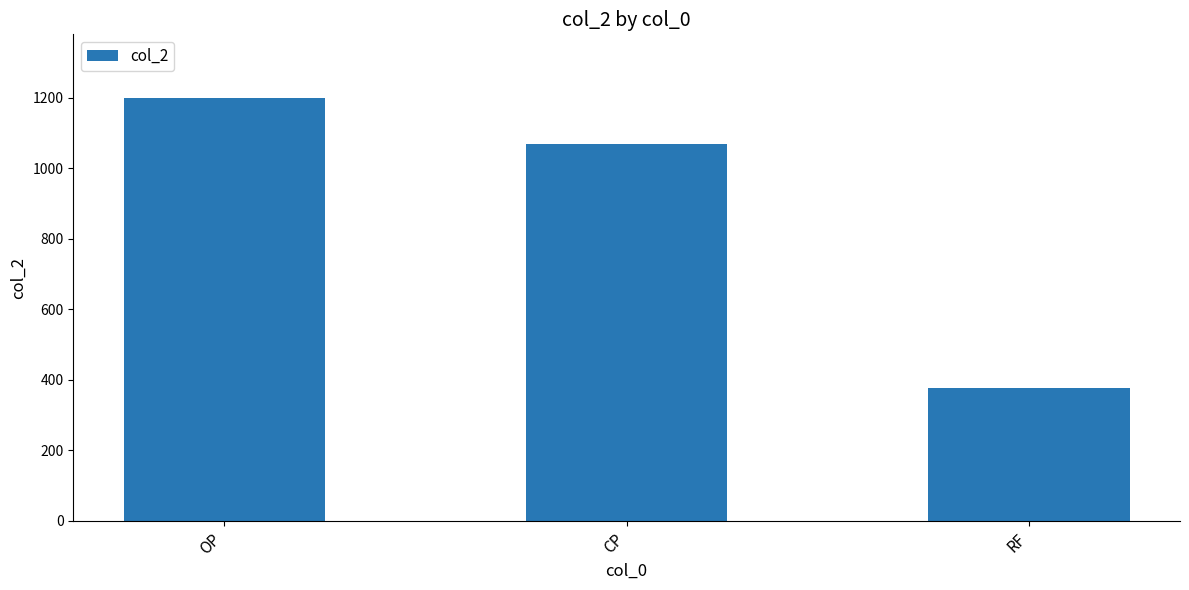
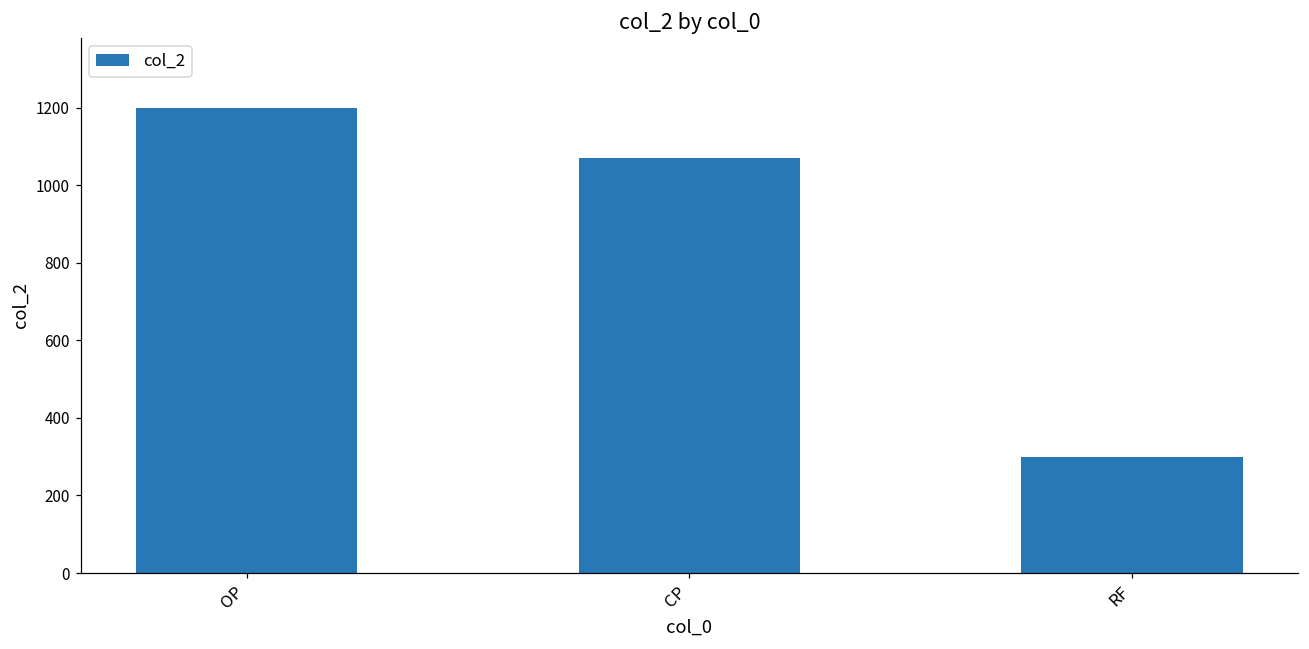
  {
    "OP": 1200,
    "CP": 1070,
-   "RF": 380
+   "RF": 300
  }
